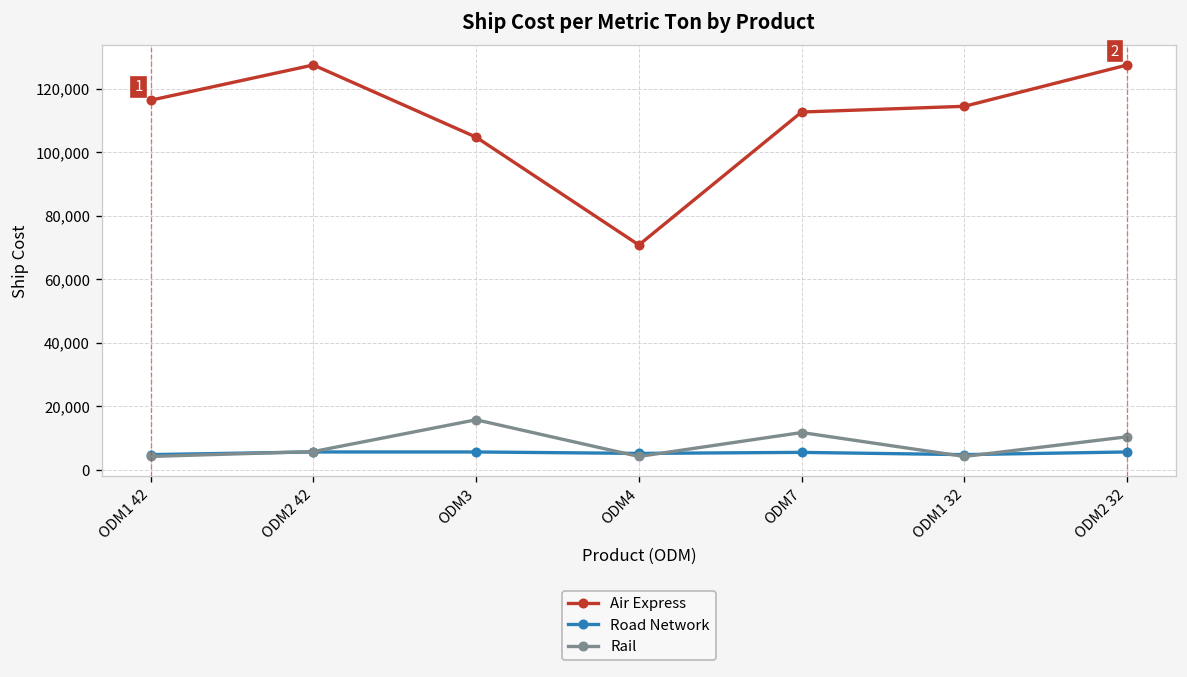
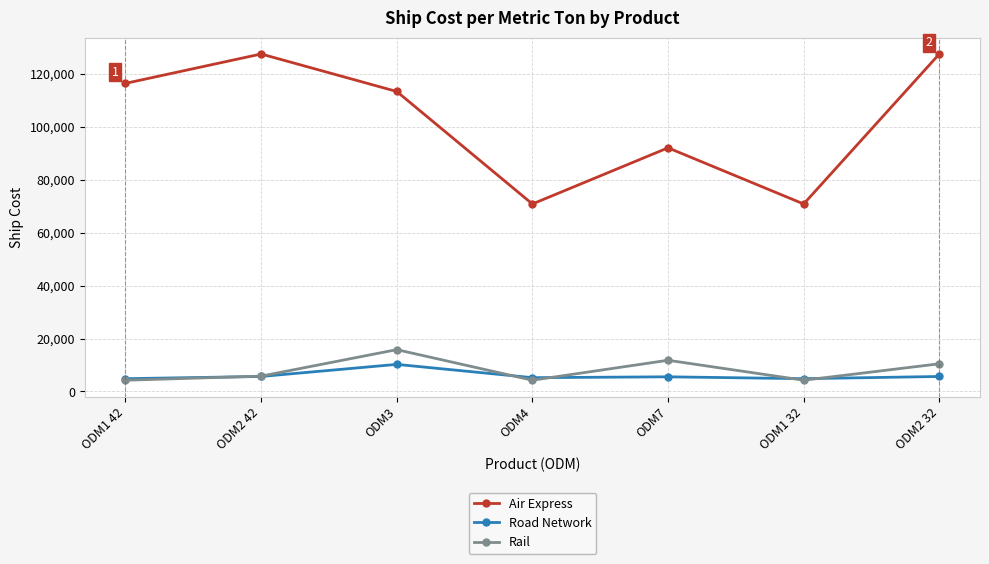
  {
    "Air Express": {
      "ODM2 42": "128,000",
-     "ODM3": "105,000",
+     "ODM3": "113,000",
      "ODM4": "71,000",
-     "ODM7": "113,000",
-     "ODM1 32": "115,000"
+     "ODM7": "92,000",
+     "ODM1 32": "71,000"
    },
    "Road Network": {
-     "ODM3": "6,000",
+     "ODM3": "10,000",
      "ODM7": "6,000",
      "ODM2 32": "6,000"
    },
    "Rail": {
      "ODM3": "16,000",
      "ODM7": "12,000",
      "ODM2 32": "10,000"
    }
  }
